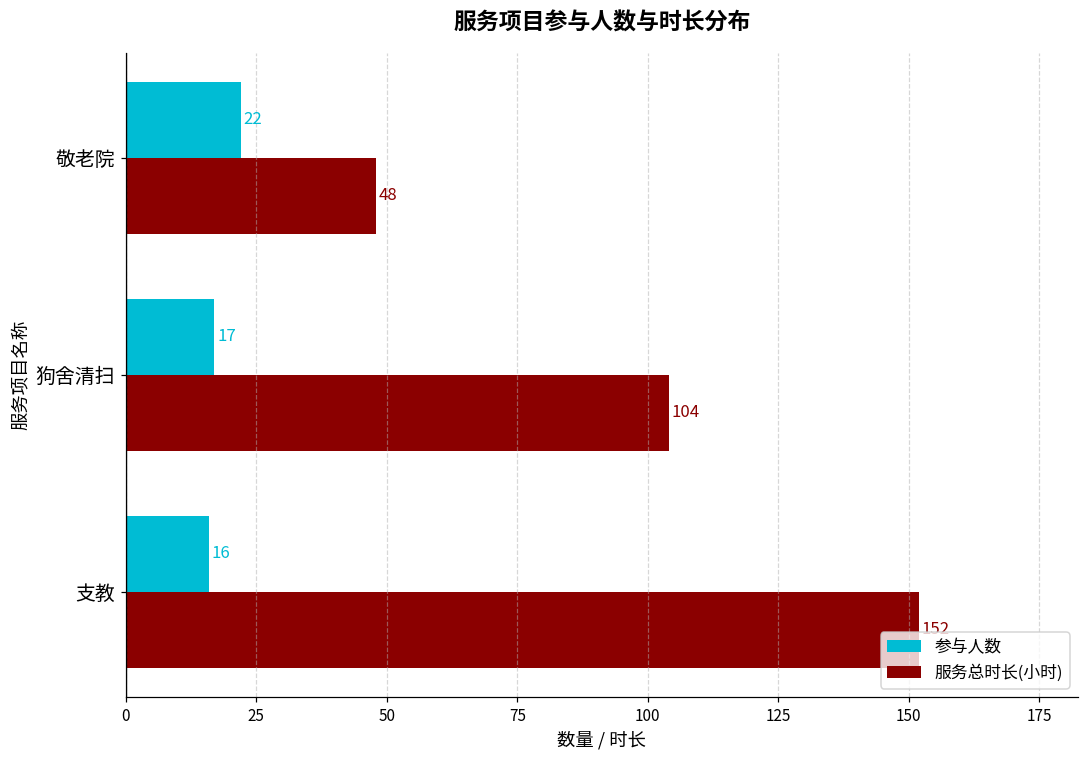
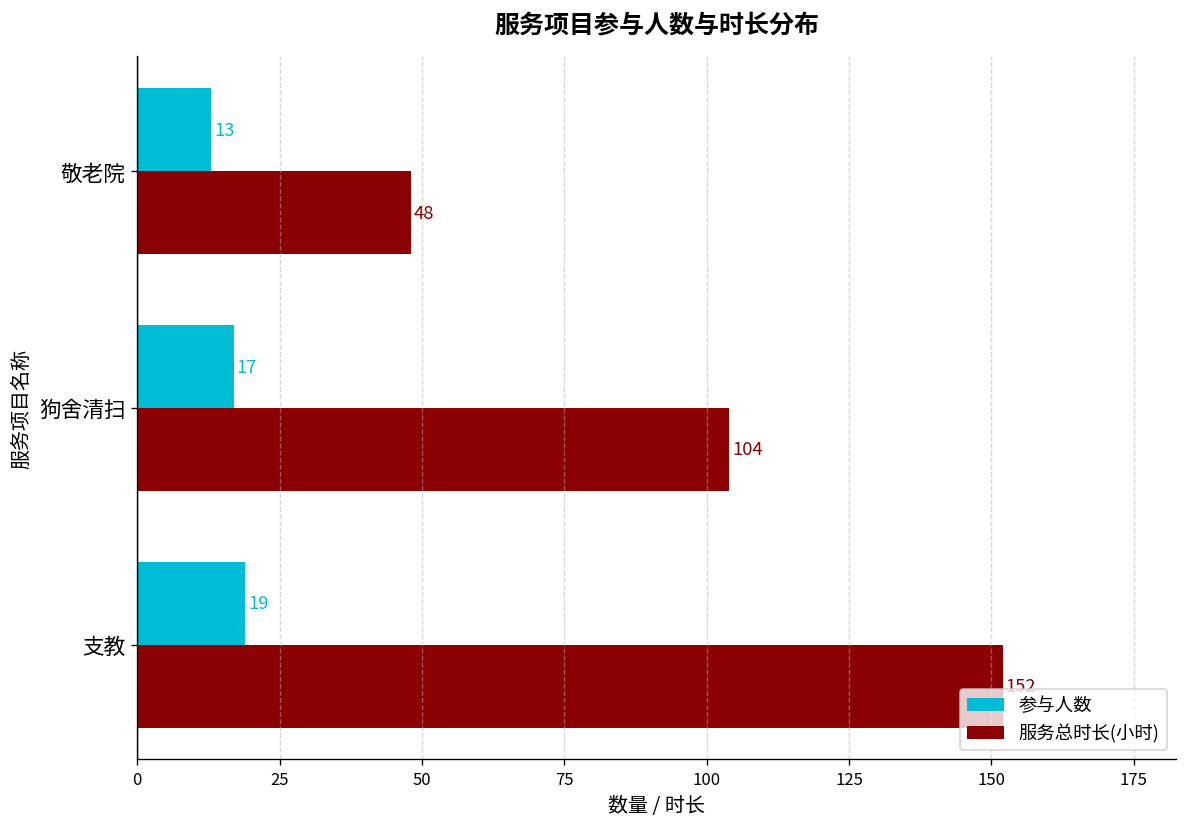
  {
    "参与人数": {
-     "敬老院": 22,
+     "敬老院": 13,
      "狗舍清扫": 17,
-     "支教": 16
+     "支教": 19
    },
    "服务总时长(小时)": {
      "敬老院": 48,
      "狗舍清扫": 104
    }
  }
